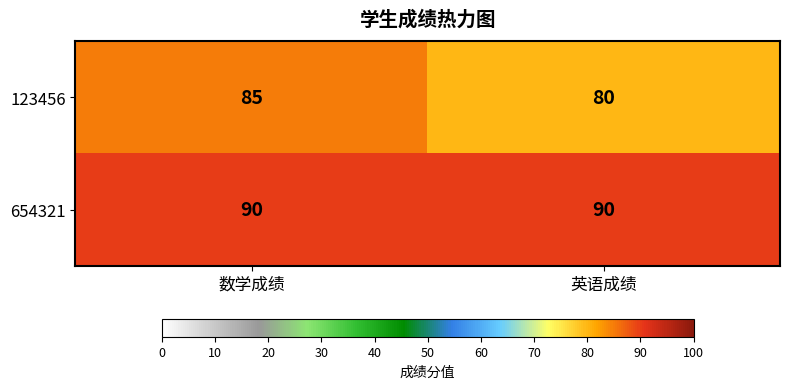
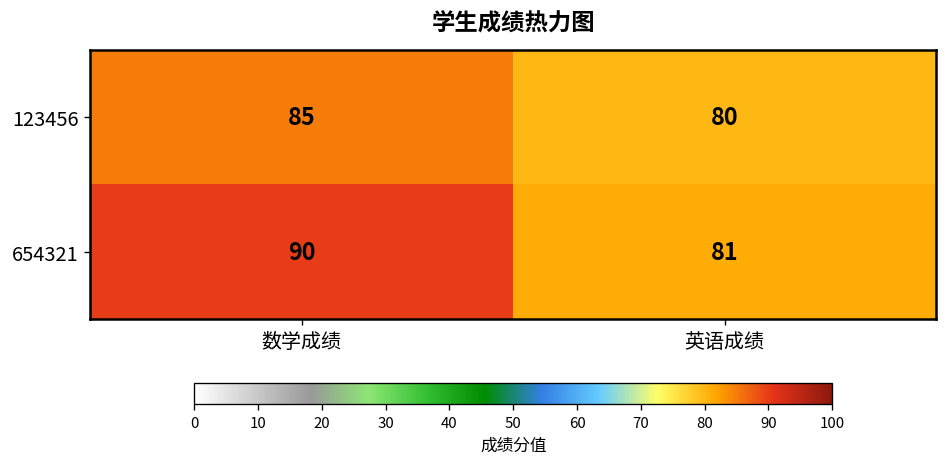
  {
    "123456": {
      "数学成绩": 85,
      "英语成绩": 80
    },
    "654321": {
      "数学成绩": 90,
-     "英语成绩": 90
+     "英语成绩": 81
    }
  }
